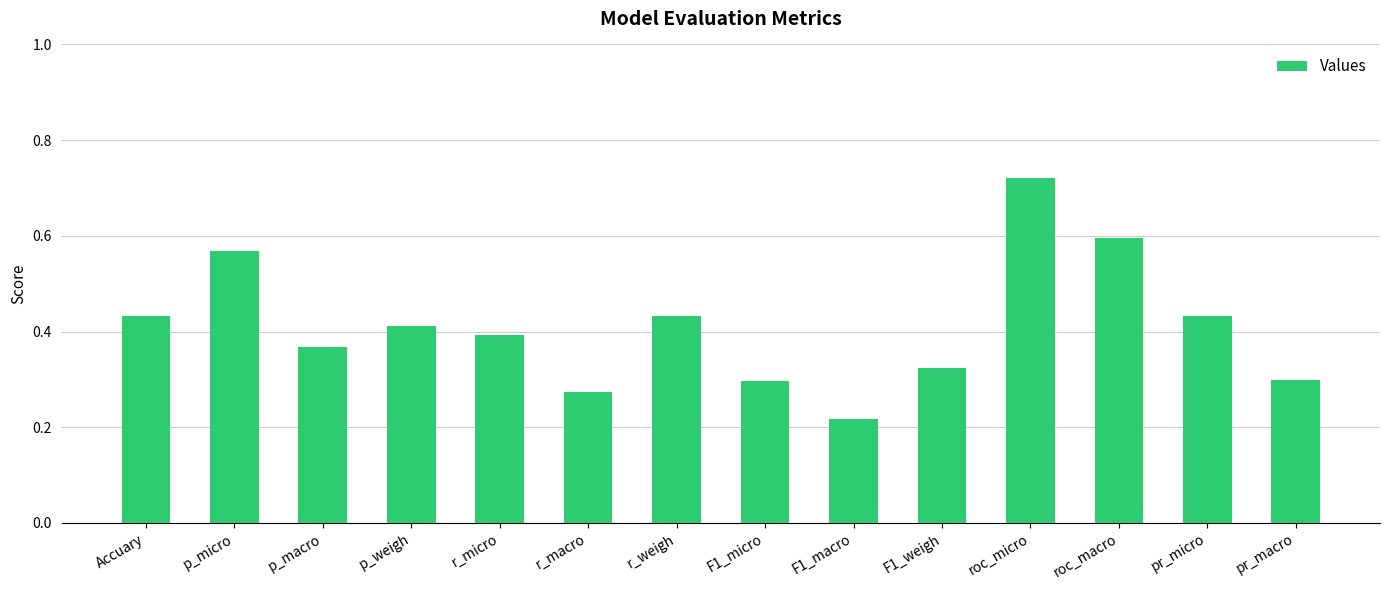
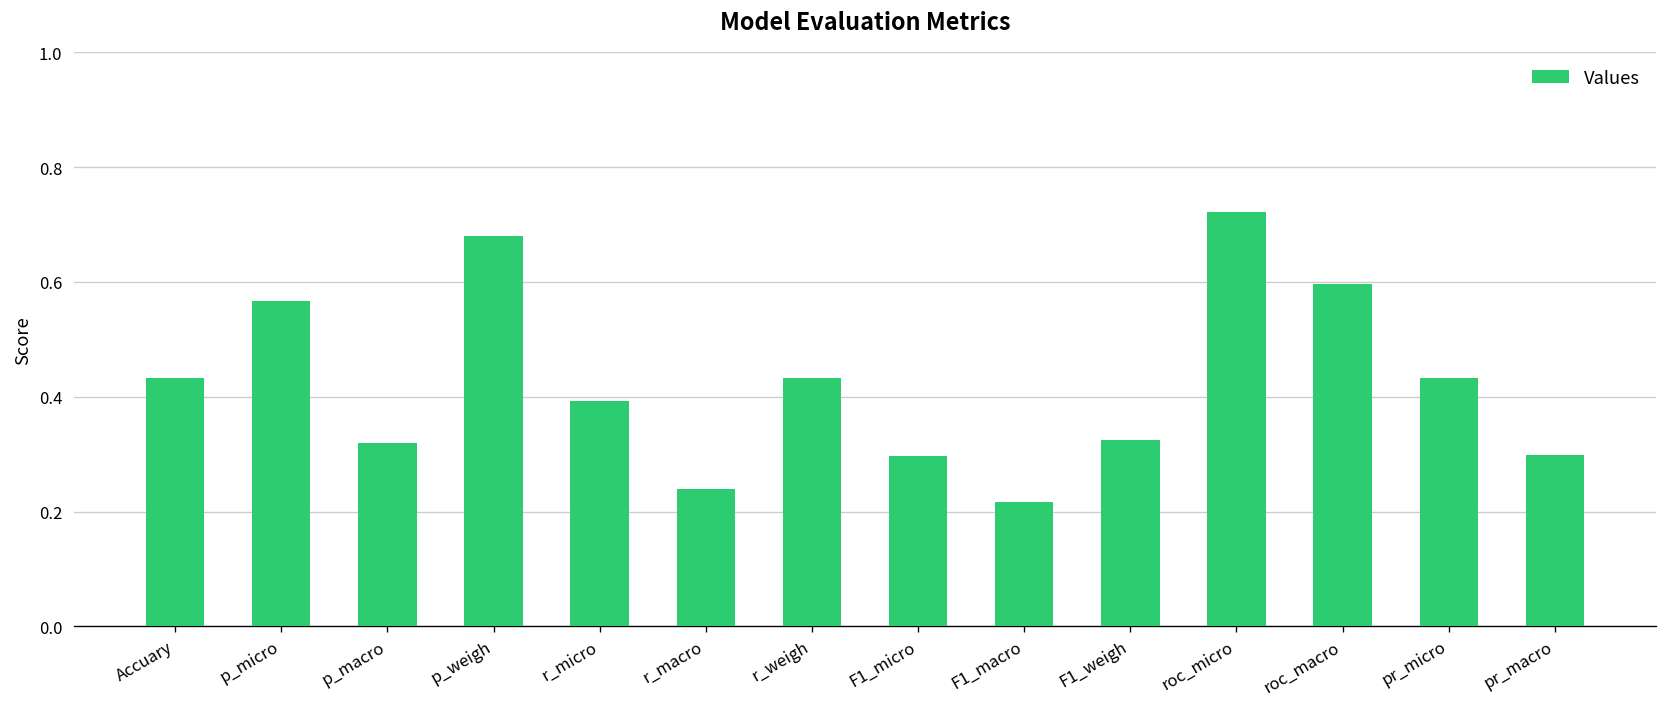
  {
    "Accuary": 0.43,
    "p_micro": 0.57,
-   "p_macro": 0.37,
-   "p_weigh": 0.41,
+   "p_macro": 0.32,
+   "p_weigh": 0.68,
    "r_micro": 0.39,
-   "r_macro": 0.27,
+   "r_macro": 0.24,
    "r_weigh": 0.43,
    "F1_micro": 0.30,
    "F1_macro": 0.22,
    "F1_weigh": 0.32,
    "roc_micro": 0.72,
    "roc_macro": 0.60,
    "pr_micro": 0.43,
    "pr_macro": 0.30
  }
